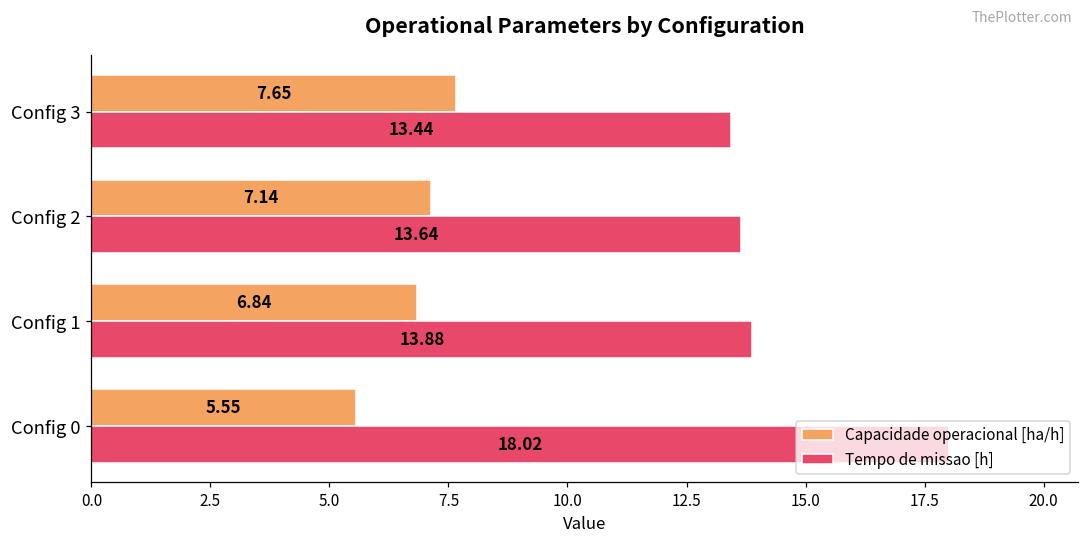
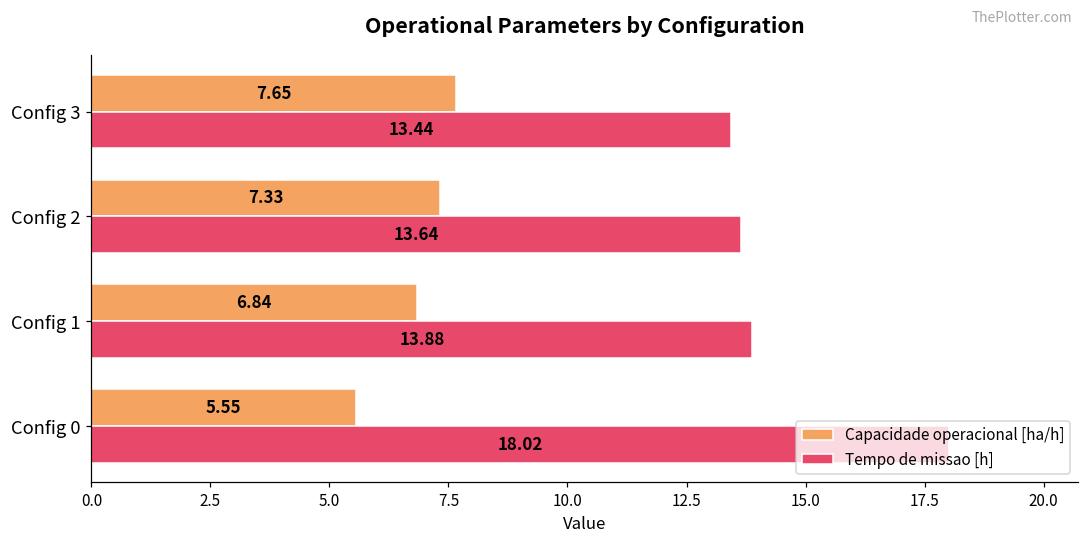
  {
    "Capacidade operacional [ha/h]": {
      "Config 3": 7.65,
-     "Config 2": 7.14,
+     "Config 2": 7.33,
      "Config 1": 6.84,
      "Config 0": 5.55
    },
    "Tempo de missao [h]": {
      "Config 3": 13.44,
      "Config 2": 13.64,
      "Config 1": 13.88
    }
  }
